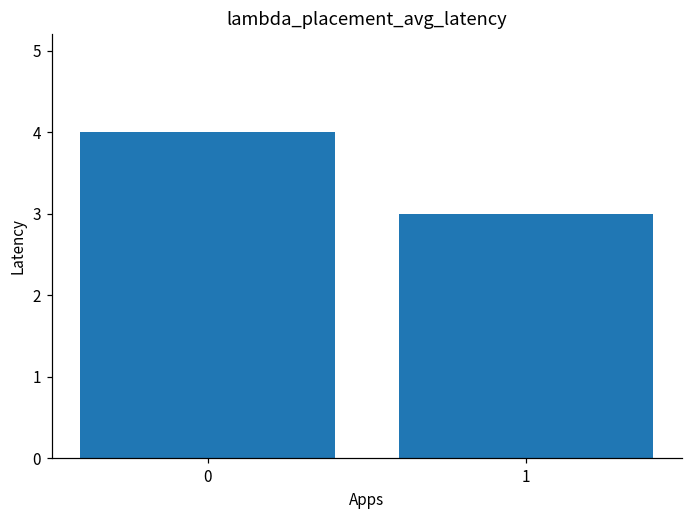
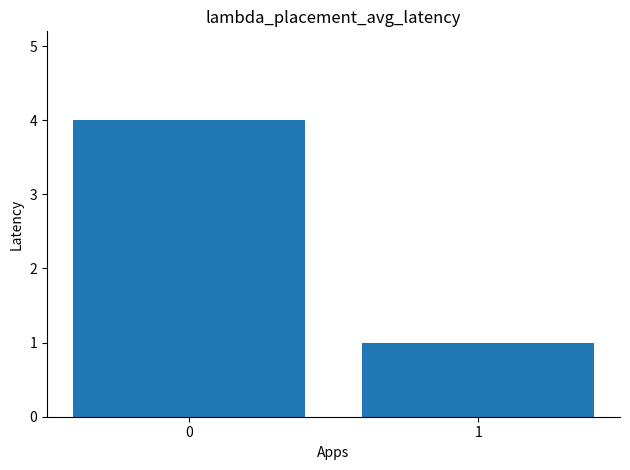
  {
    "0": 4,
-   "1": 3
+   "1": 1
  }
